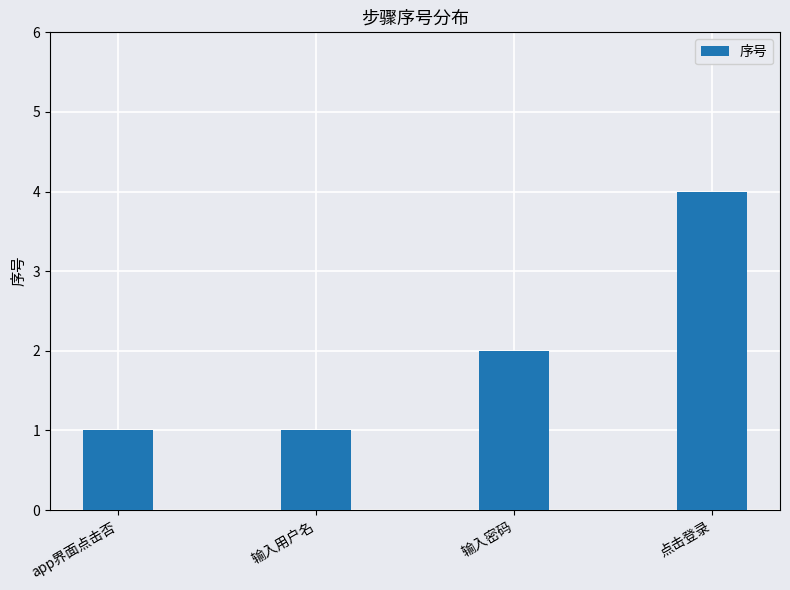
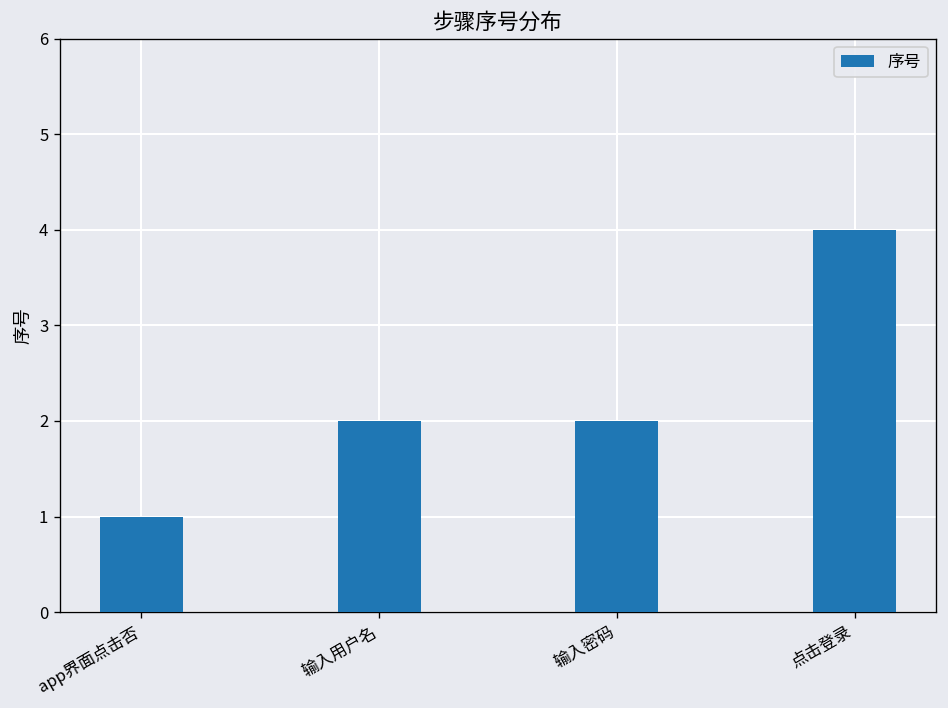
  {
    "app界面点击否": 1,
-   "输入用户名": 1,
+   "输入用户名": 2,
    "输入密码": 2,
    "点击登录": 4
  }
